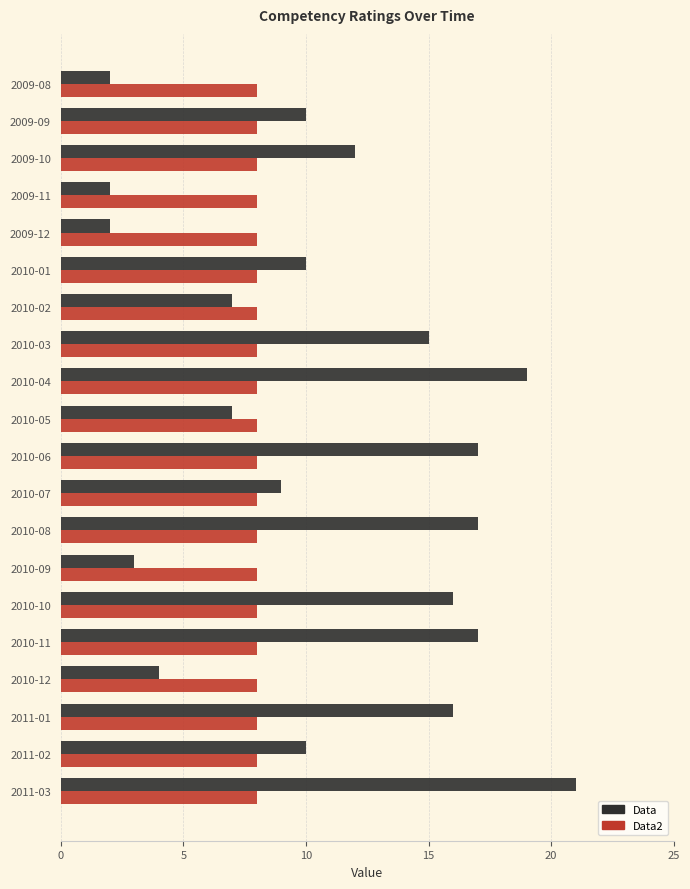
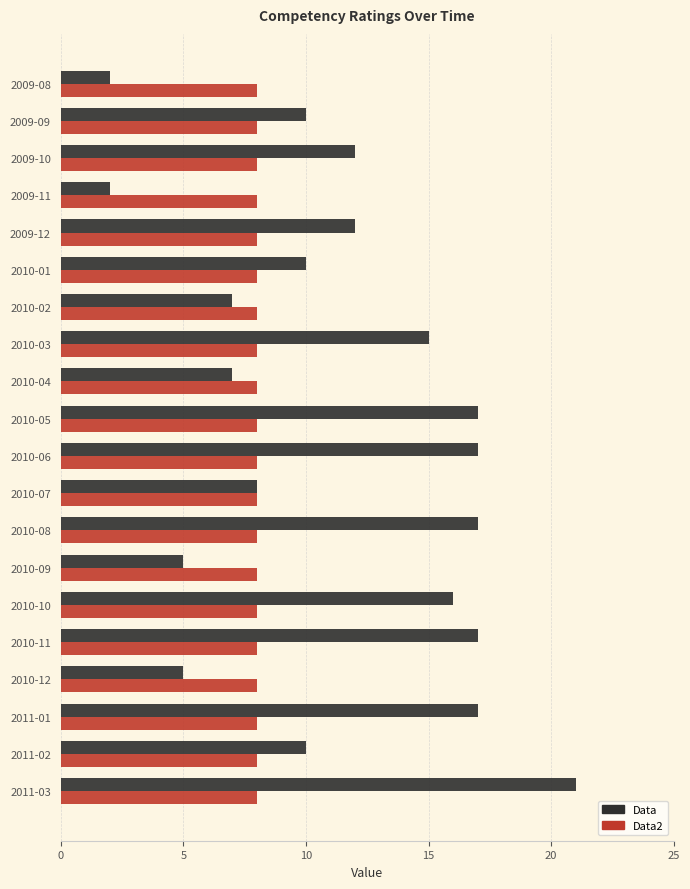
  {
    "Data": {
      "2009-08": 2,
      "2009-09": 10,
      "2009-10": 12,
      "2009-11": 2,
-     "2009-12": 2,
+     "2009-12": 12,
      "2010-01": 10,
      "2010-02": 7,
      "2010-03": 15,
-     "2010-04": 19,
-     "2010-05": 7,
+     "2010-04": 7,
+     "2010-05": 17,
      "2010-06": 17,
-     "2010-07": 9,
+     "2010-07": 8,
      "2010-08": 17,
-     "2010-09": 3,
+     "2010-09": 5,
      "2010-10": 16,
      "2010-11": 17,
-     "2010-12": 4,
-     "2011-01": 16,
+     "2010-12": 5,
+     "2011-01": 17,
      "2011-02": 10,
      "2011-03": 21
    },
    "Data2": {
      "2009-08": 8,
      "2009-09": 8,
      "2009-10": 8,
      "2009-11": 8,
      "2009-12": 8,
      "2010-01": 8,
      "2010-02": 8,
      "2010-03": 8,
      "2010-04": 8,
      "2010-05": 8,
      "2010-06": 8,
      "2010-07": 8,
      "2010-08": 8,
      "2010-09": 8,
      "2010-10": 8,
      "2010-11": 8,
      "2010-12": 8,
      "2011-01": 8,
      "2011-02": 8,
      "2011-03": 8
    }
  }
